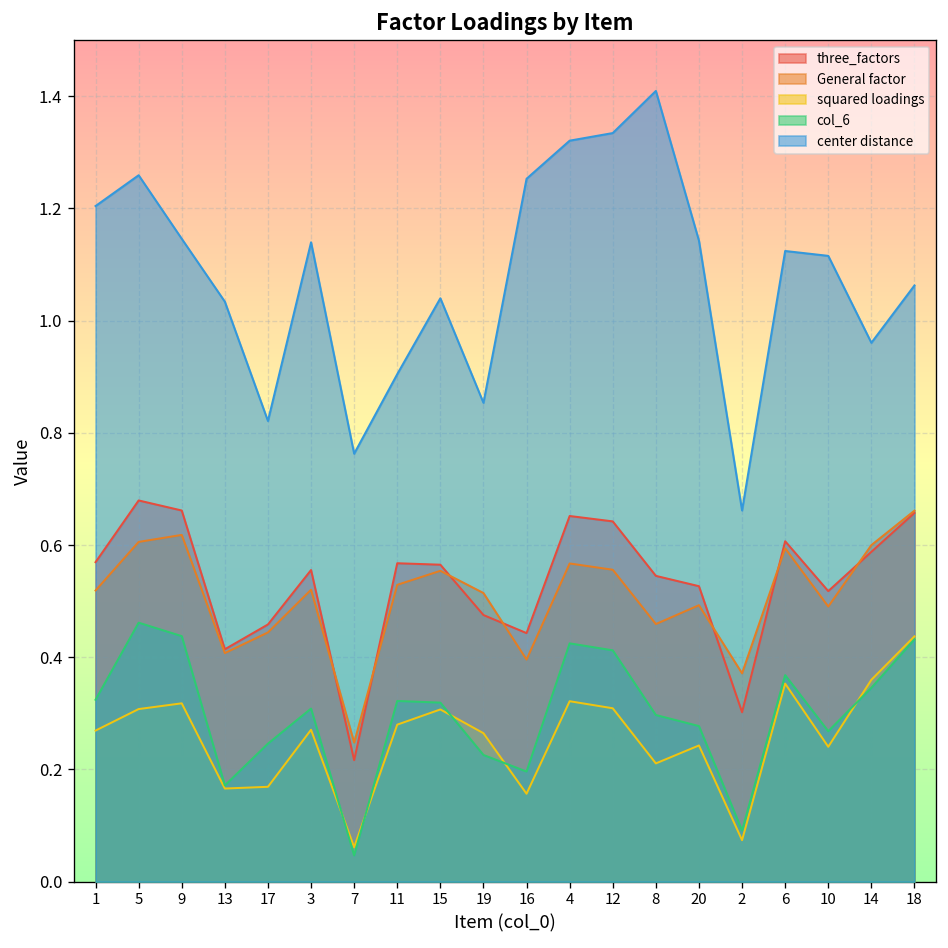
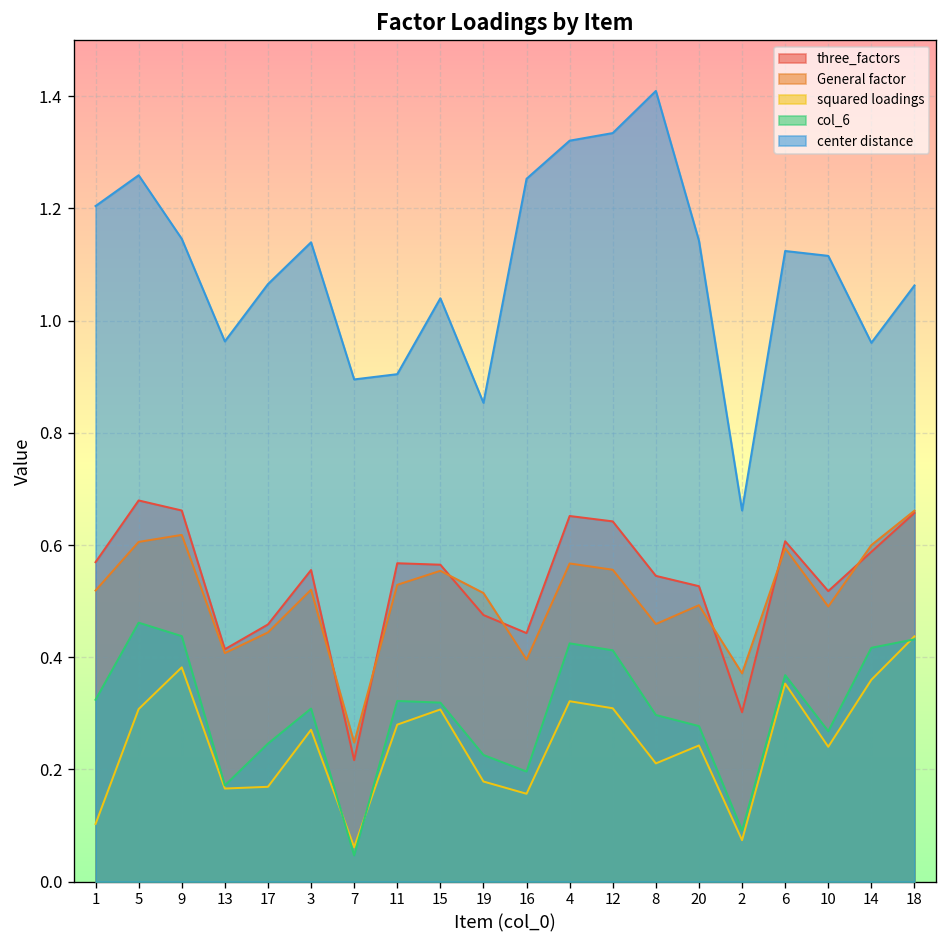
  {
    "squared loadings": {
-     "1": 0.27,
+     "1": 0.10,
      "5": 0.31,
-     "9": 0.32,
+     "9": 0.38,
      "13": 0.17,
      "17": 0.17,
      "3": 0.27,
      "7": 0.06,
      "11": 0.28,
      "15": 0.31,
-     "19": 0.26,
+     "19": 0.18,
      "16": 0.16,
      "4": 0.32,
      "12": 0.31,
      "8": 0.21,
      "20": 0.24,
      "2": 0.07,
      "6": 0.35,
      "10": 0.24,
      "14": 0.36
    },
    "col_6": {
      "1": 0.32,
      "5": 0.46,
      "9": 0.44,
      "13": 0.17,
      "17": 0.25,
      "3": 0.31,
      "7": 0.05,
      "11": 0.32,
      "15": 0.32,
      "19": 0.23,
      "16": 0.20,
      "4": 0.42,
      "12": 0.41,
      "8": 0.30,
      "20": 0.28,
      "2": 0.09,
      "6": 0.37,
      "10": 0.27,
-     "14": 0.35
+     "14": 0.42
    },
    "center distance": {
      "1": 1.20,
      "5": 1.26,
      "9": 1.15,
-     "13": 1.03,
-     "17": 0.82,
+     "13": 0.96,
+     "17": 1.06,
      "3": 1.14,
-     "7": 0.76,
+     "7": 0.90,
      "11": 0.90,
      "15": 1.04,
      "19": 0.85,
      "16": 1.25,
      "4": 1.32,
      "12": 1.33,
      "8": 1.41,
      "20": 1.14,
      "2": 0.66,
      "6": 1.12,
      "10": 1.12,
      "14": 0.96,
      "18": 1.06
    }
  }
